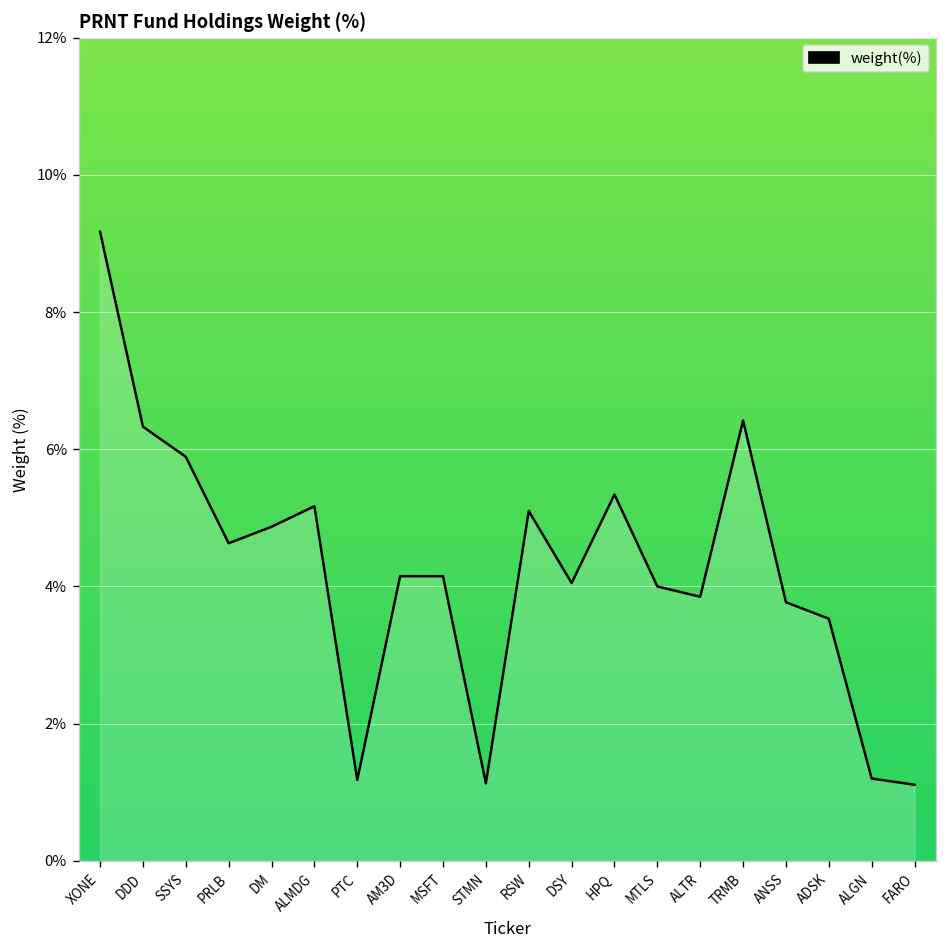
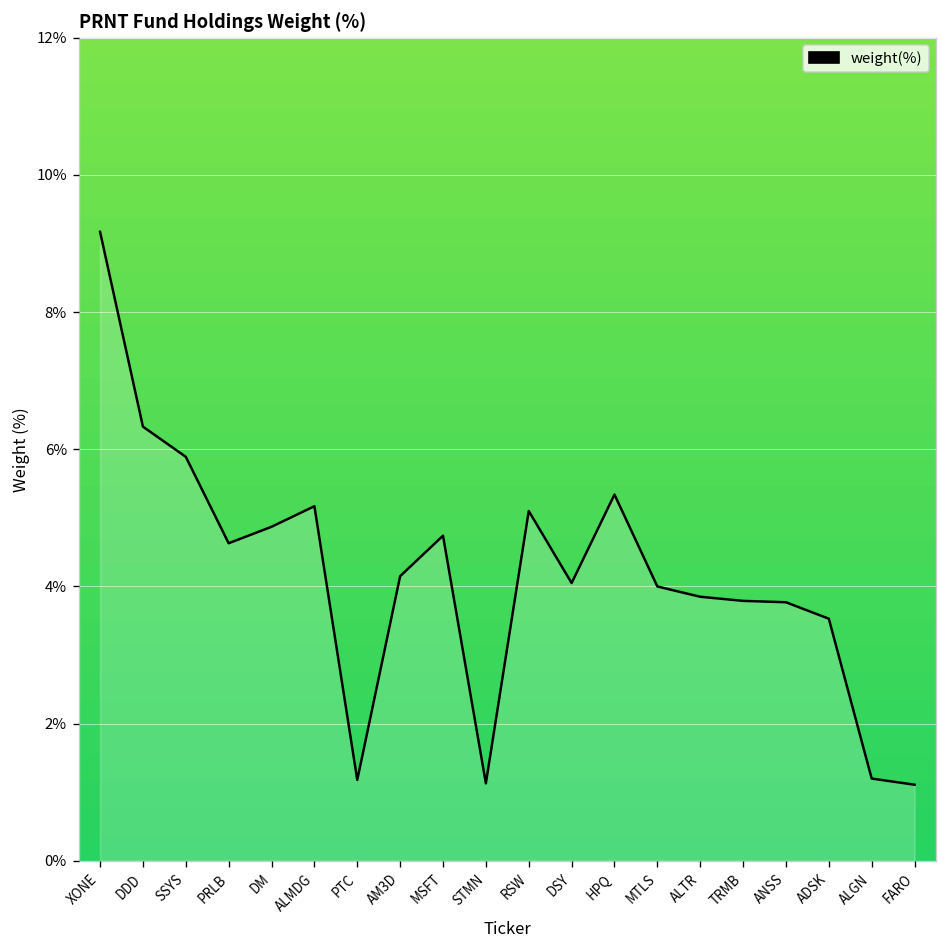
  {
    "XONE": "9.2%",
    "DDD": "6.3%",
    "SSYS": "5.9%",
    "PRLB": "4.6%",
    "DM": "4.9%",
    "ALMDG": "5.2%",
    "PTC": "1.2%",
    "AM3D": "4.2%",
-   "MSFT": "4.2%",
+   "MSFT": "4.7%",
    "STMN": "1.1%",
    "RSW": "5.1%",
    "DSY": "4.1%",
    "HPQ": "5.3%",
    "MTLS": "4.0%",
    "ALTR": "3.9%",
-   "TRMB": "6.4%",
+   "TRMB": "3.8%",
    "ANSS": "3.8%",
    "ADSK": "3.5%",
    "ALGN": "1.2%",
    "FARO": "1.1%"
  }
